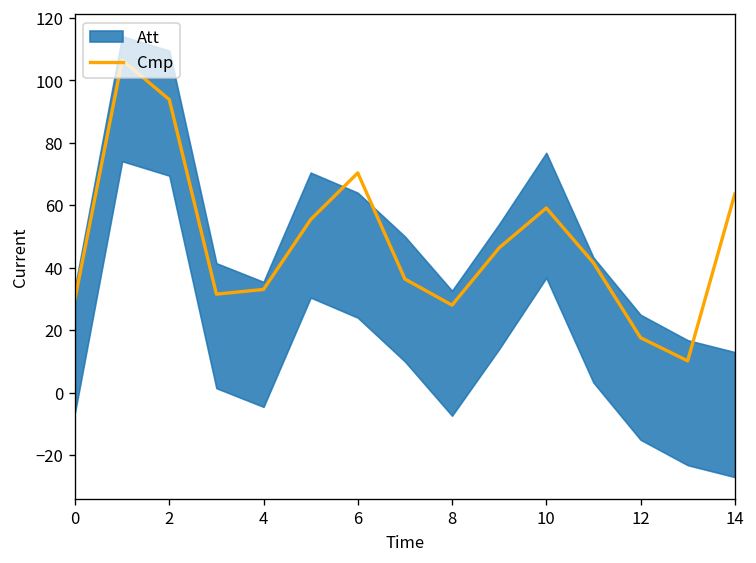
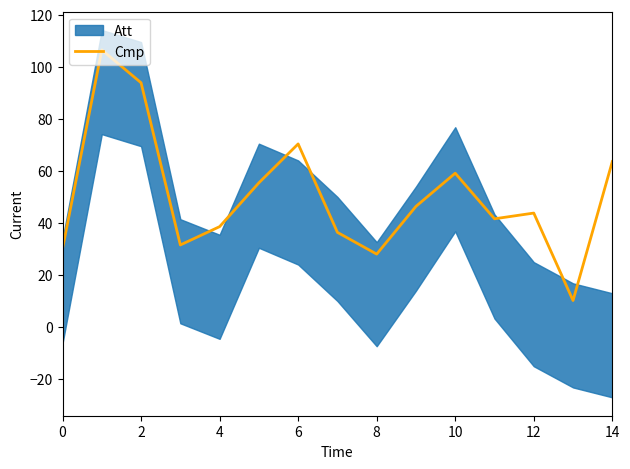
  {
    "Cmp": {
      "0": 30,
      "2": 94,
-     "4": 33,
+     "4": 39,
      "6": 70,
      "8": 28,
      "10": 59,
-     "12": 18,
+     "12": 44,
      "14": 64
    }
  }
